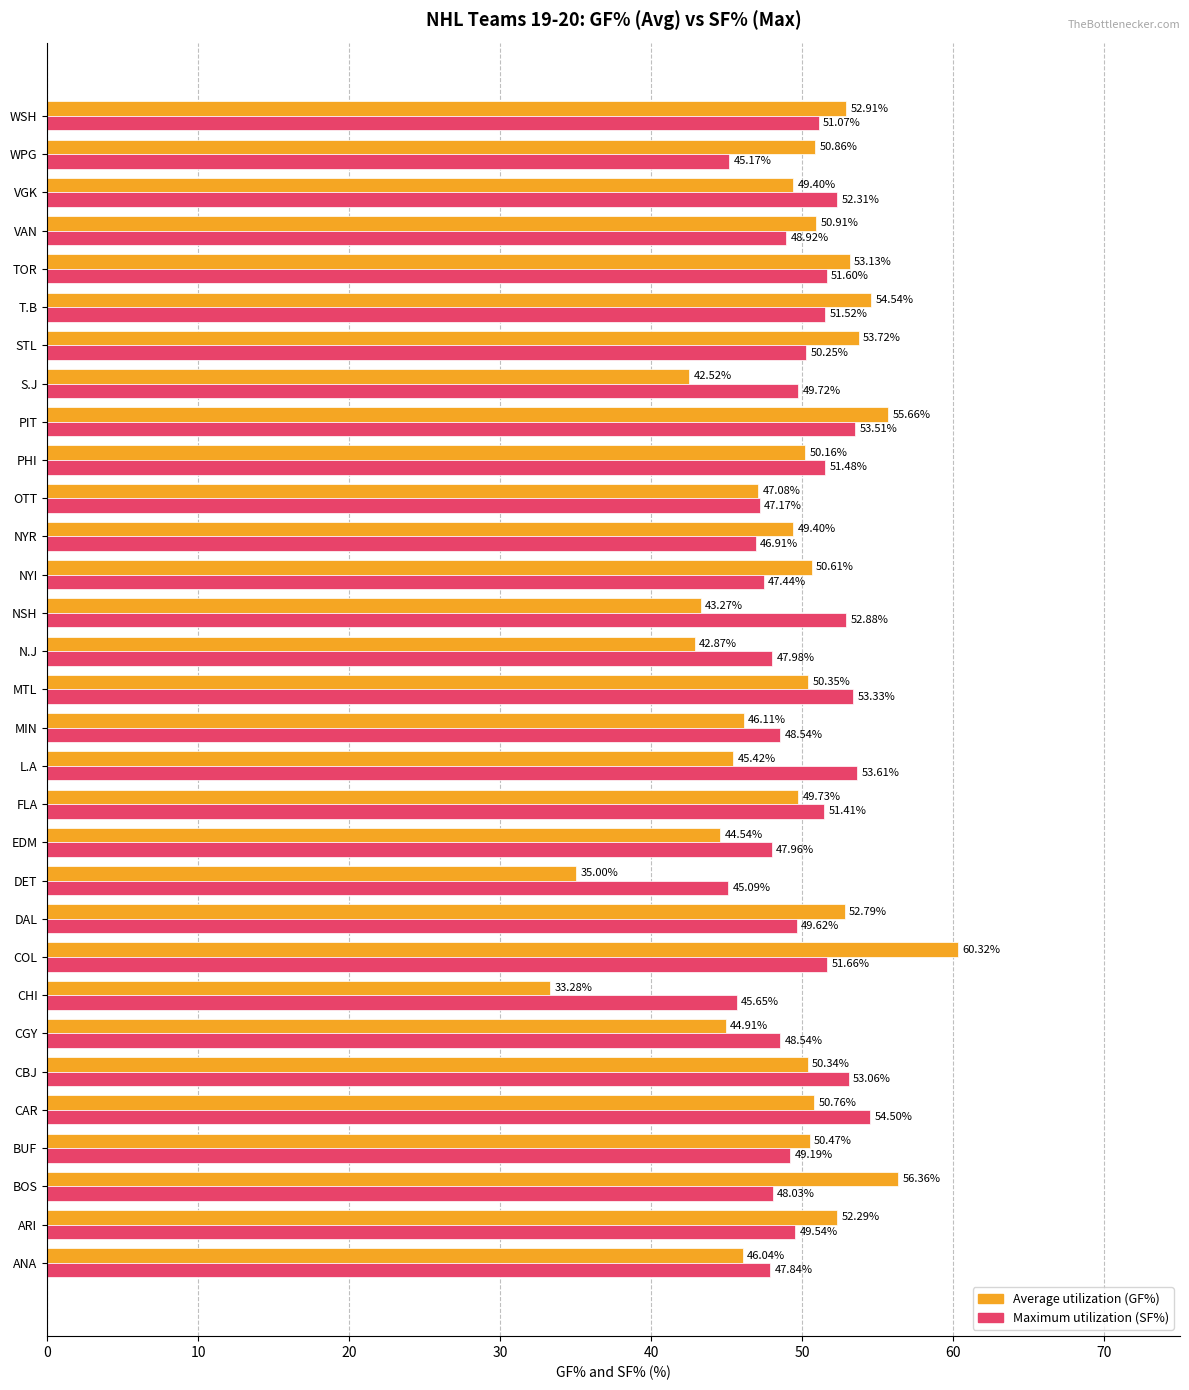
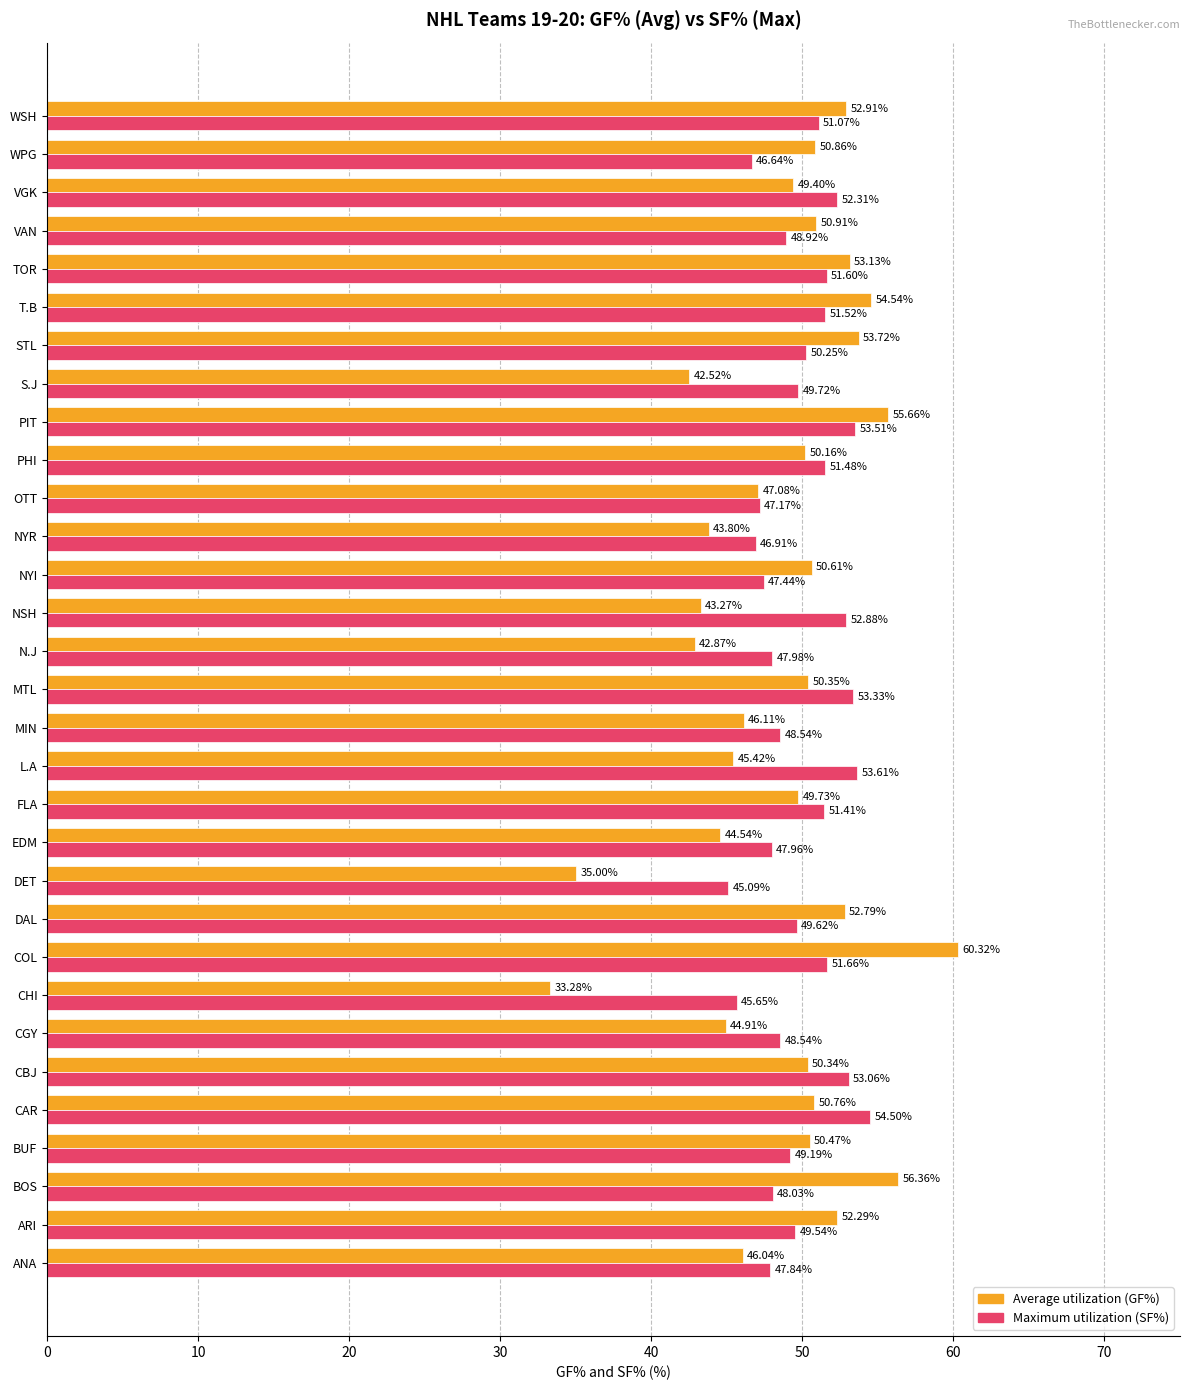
  {
    "Average utilization (GF%)": {
      "WSH": "52.91%",
      "WPG": "50.86%",
      "VGK": "49.40%",
      "VAN": "50.91%",
      "TOR": "53.13%",
      "T.B": "54.54%",
      "STL": "53.72%",
      "S.J": "42.52%",
      "PIT": "55.66%",
      "PHI": "50.16%",
      "OTT": "47.08%",
-     "NYR": "49.40%",
+     "NYR": "43.80%",
      "NYI": "50.61%",
      "NSH": "43.27%",
      "N.J": "42.87%",
      "MTL": "50.35%",
      "MIN": "46.11%",
      "L.A": "45.42%",
      "FLA": "49.73%",
      "EDM": "44.54%",
      "DET": "35.00%",
      "DAL": "52.79%",
      "COL": "60.32%",
      "CHI": "33.28%",
      "CGY": "44.91%",
      "CBJ": "50.34%",
      "CAR": "50.76%",
      "BUF": "50.47%",
      "BOS": "56.36%",
      "ARI": "52.29%",
      "ANA": "46.04%"
    },
    "Maximum utilization (SF%)": {
      "WSH": "51.07%",
-     "WPG": "45.17%",
+     "WPG": "46.64%",
      "VGK": "52.31%",
      "VAN": "48.92%",
      "TOR": "51.60%",
      "T.B": "51.52%",
      "STL": "50.25%",
      "S.J": "49.72%",
      "PIT": "53.51%",
      "PHI": "51.48%",
      "OTT": "47.17%",
      "NYR": "46.91%",
      "NYI": "47.44%",
      "NSH": "52.88%",
      "N.J": "47.98%",
      "MTL": "53.33%",
      "MIN": "48.54%",
      "L.A": "53.61%",
      "FLA": "51.41%",
      "EDM": "47.96%",
      "DET": "45.09%",
      "DAL": "49.62%",
      "COL": "51.66%",
      "CHI": "45.65%",
      "CGY": "48.54%",
      "CBJ": "53.06%",
      "CAR": "54.50%",
      "BUF": "49.19%",
      "BOS": "48.03%",
      "ARI": "49.54%",
      "ANA": "47.84%"
    }
  }
